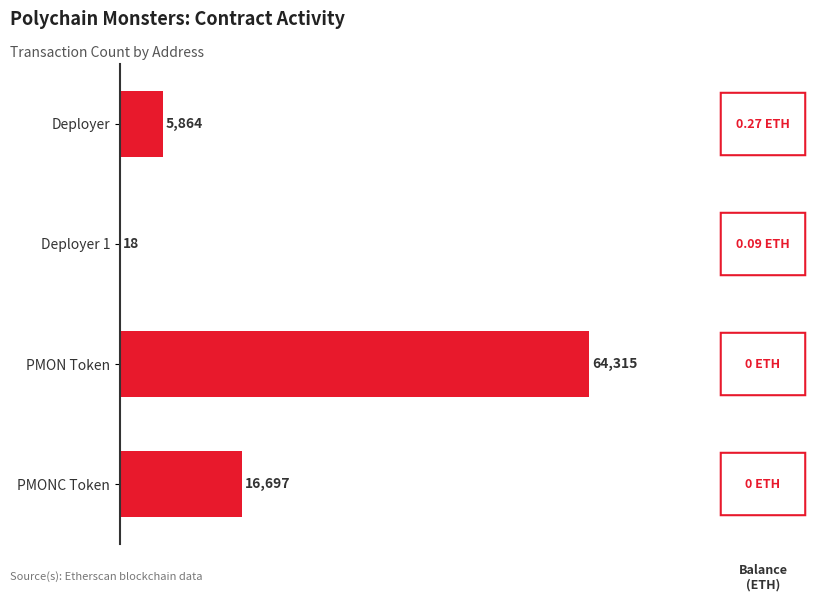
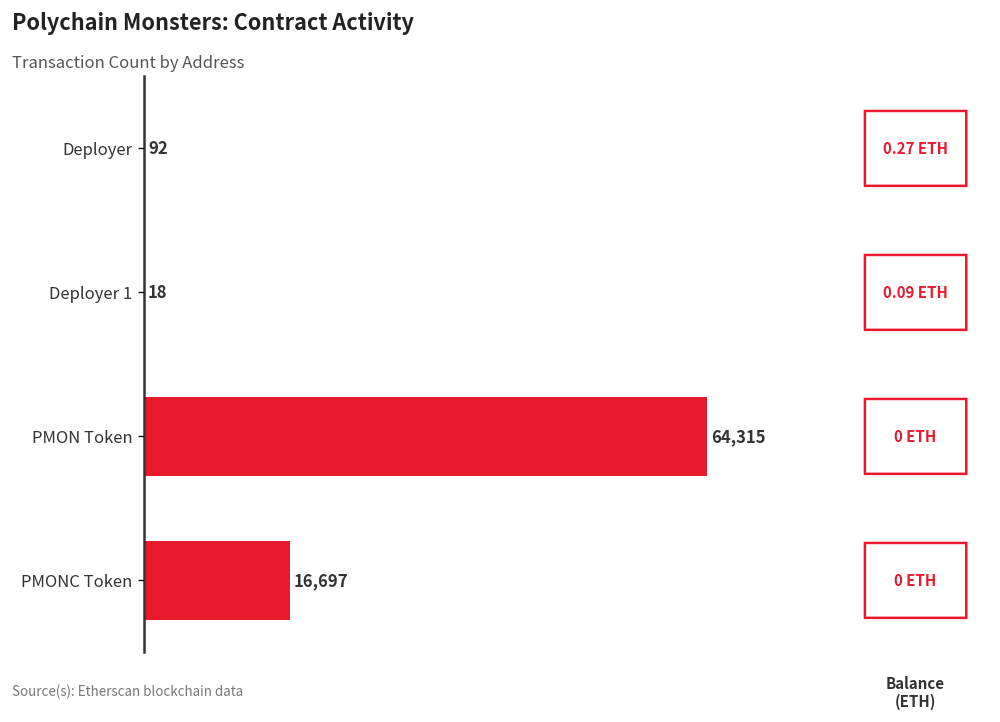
  {
-   "Deployer": "5,864",
+   "Deployer": "92",
    "Deployer 1": "18",
    "PMON Token": "64,315",
    "PMONC Token": "16,697"
  }
